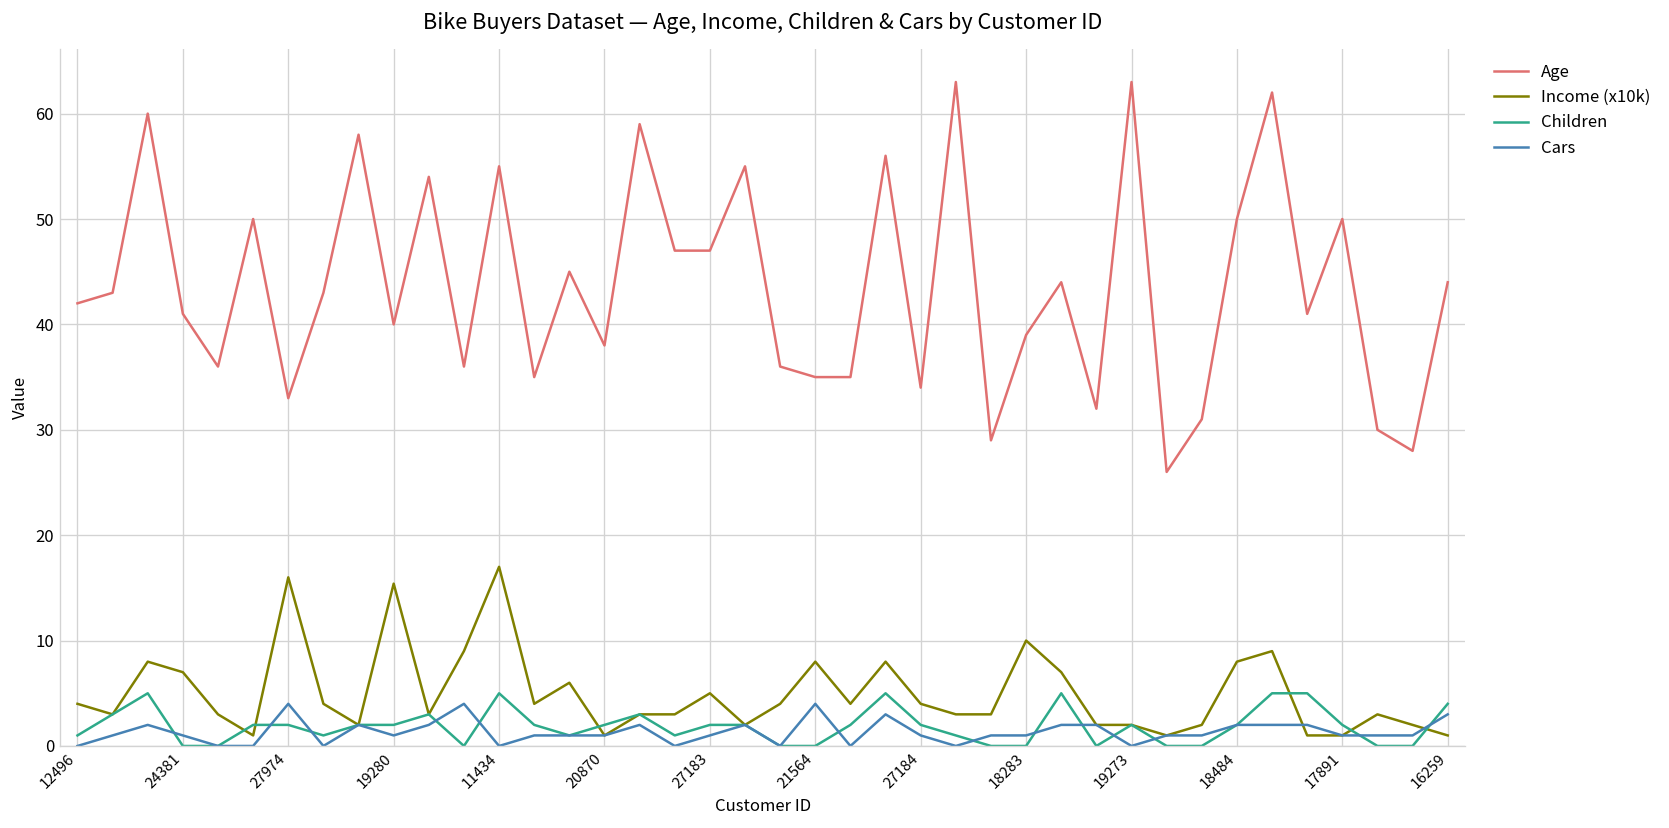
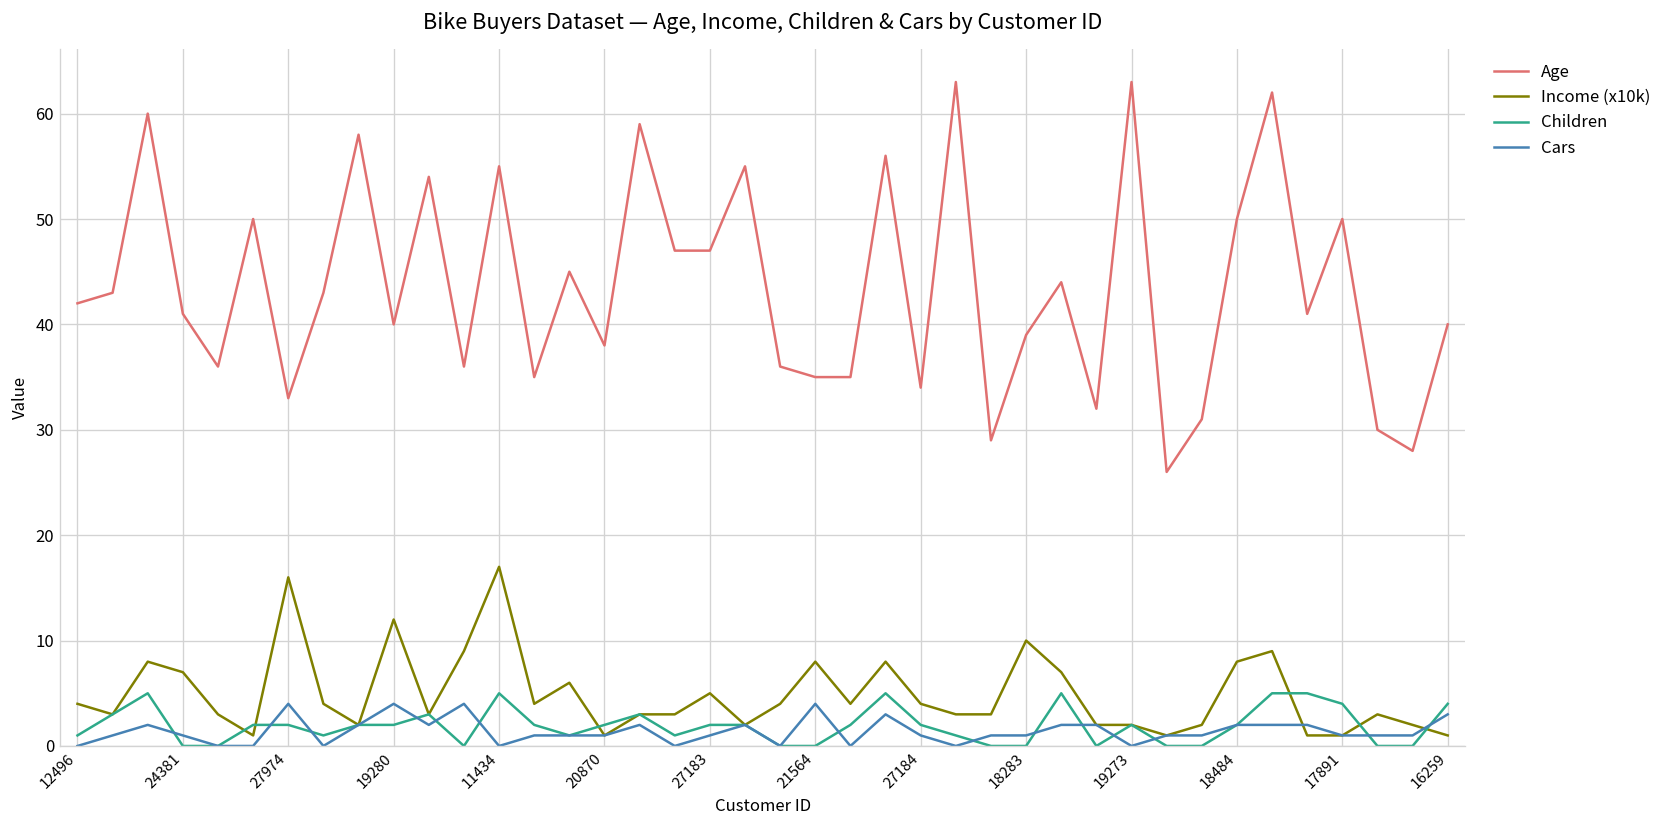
  {
    "Age": {
      "12496": 42,
      "24381": 41,
      "27974": 33,
      "19280": 40,
      "11434": 55,
      "20870": 38,
      "27183": 47,
      "21564": 35,
      "27184": 34,
      "18283": 39,
      "19273": 63,
      "18484": 50,
      "17891": 50,
-     "16259": 44
+     "16259": 40
    },
    "Income (x10k)": {
      "12496": 4,
      "24381": 7,
      "27974": 16,
-     "19280": 15,
+     "19280": 12,
      "11434": 17,
      "27183": 5,
      "21564": 8,
      "27184": 4,
      "18283": 10,
      "18484": 8,
      "16259": 1
    },
    "Children": {
      "12496": 1,
      "24381": 0,
      "27974": 2,
      "19280": 2,
      "11434": 5,
      "20870": 2,
      "27183": 2,
      "21564": 0,
      "27184": 2,
      "18283": 0,
-     "17891": 2,
+     "17891": 4,
      "16259": 4
    },
    "Cars": {
      "12496": 0,
      "24381": 1,
      "27974": 4,
-     "19280": 1,
+     "19280": 4,
      "11434": 0,
      "27183": 1,
      "21564": 4,
      "27184": 1,
      "18283": 1,
      "19273": 0,
      "16259": 3
    }
  }
